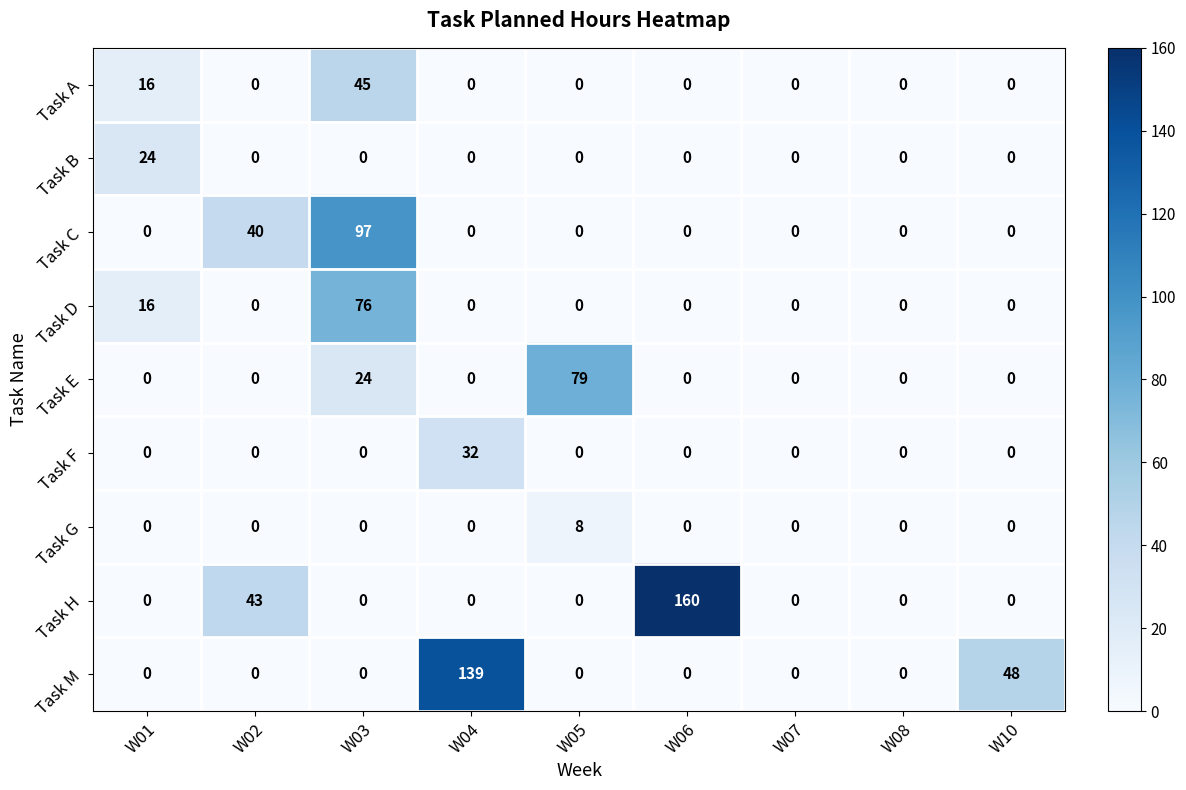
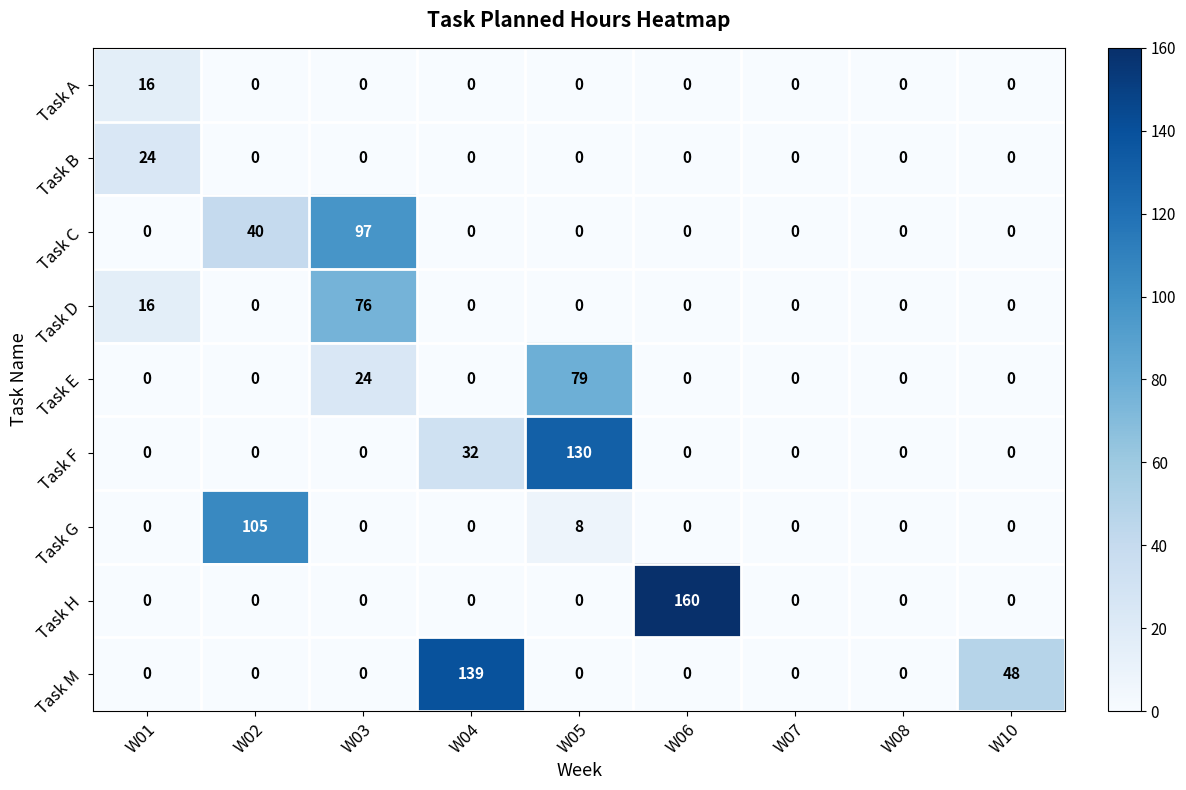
  {
    "Task A": {
      "W01": 16,
      "W02": 0,
-     "W03": 45,
+     "W03": 0,
      "W04": 0,
      "W05": 0,
      "W06": 0,
      "W07": 0,
      "W08": 0,
      "W10": 0
    },
    "Task B": {
      "W01": 24,
      "W02": 0,
      "W03": 0,
      "W04": 0,
      "W05": 0,
      "W06": 0,
      "W07": 0,
      "W08": 0,
      "W10": 0
    },
    "Task C": {
      "W01": 0,
      "W02": 40,
      "W03": 97,
      "W04": 0,
      "W05": 0,
      "W06": 0,
      "W07": 0,
      "W08": 0,
      "W10": 0
    },
    "Task D": {
      "W01": 16,
      "W02": 0,
      "W03": 76,
      "W04": 0,
      "W05": 0,
      "W06": 0,
      "W07": 0,
      "W08": 0,
      "W10": 0
    },
    "Task E": {
      "W01": 0,
      "W02": 0,
      "W03": 24,
      "W04": 0,
      "W05": 79,
      "W06": 0,
      "W07": 0,
      "W08": 0,
      "W10": 0
    },
    "Task F": {
      "W01": 0,
      "W02": 0,
      "W03": 0,
      "W04": 32,
-     "W05": 0,
+     "W05": 130,
      "W06": 0,
      "W07": 0,
      "W08": 0,
      "W10": 0
    },
    "Task G": {
      "W01": 0,
-     "W02": 0,
+     "W02": 105,
      "W03": 0,
      "W04": 0,
      "W05": 8,
      "W06": 0,
      "W07": 0,
      "W08": 0,
      "W10": 0
    },
    "Task H": {
      "W01": 0,
-     "W02": 43,
+     "W02": 0,
      "W03": 0,
      "W04": 0,
      "W05": 0,
      "W06": 160,
      "W07": 0,
      "W08": 0,
      "W10": 0
    },
    "Task M": {
      "W01": 0,
      "W02": 0,
      "W03": 0,
      "W04": 139,
      "W05": 0,
      "W06": 0,
      "W07": 0,
      "W08": 0,
      "W10": 48
    }
  }
